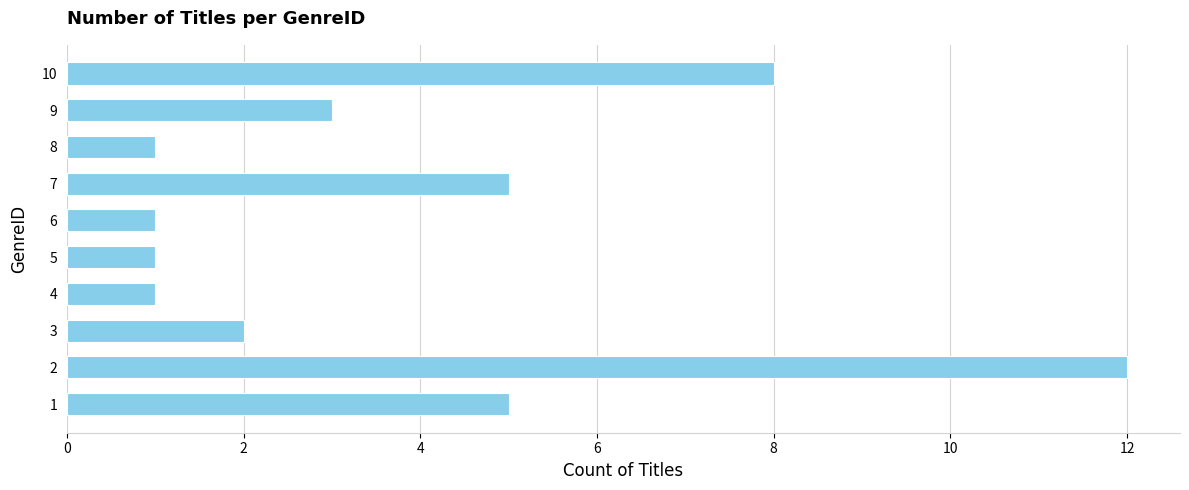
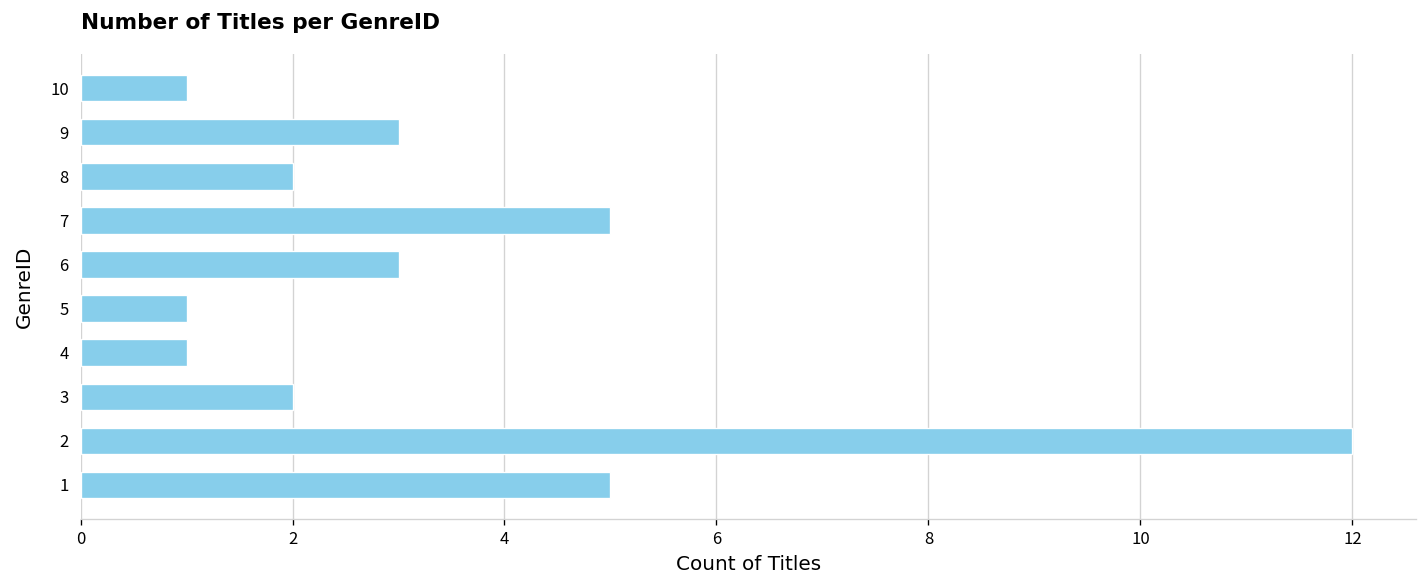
  {
-   "10": 8,
+   "10": 1,
    "9": 3,
-   "8": 1,
+   "8": 2,
    "7": 5,
-   "6": 1,
+   "6": 3,
    "5": 1,
    "4": 1,
    "3": 2,
    "2": 12,
    "1": 5
  }
